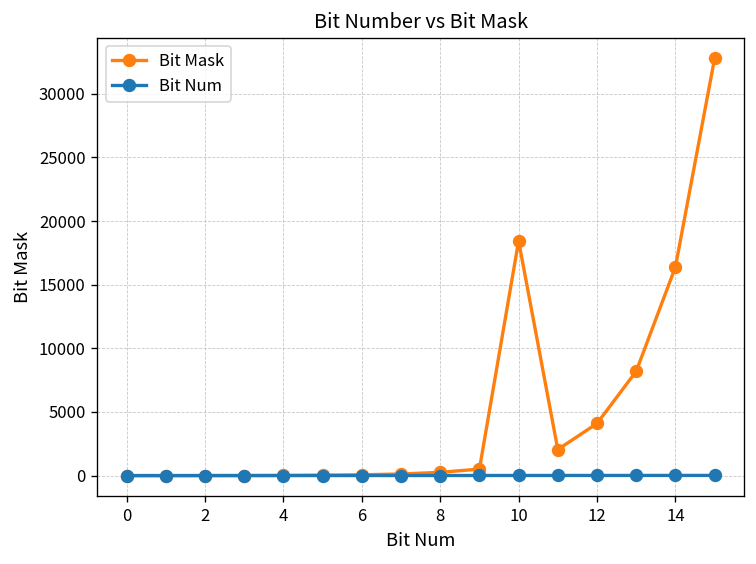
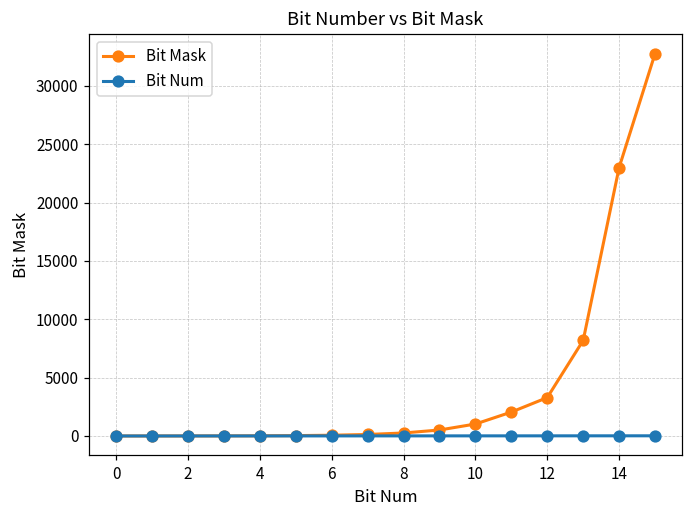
  {
    "Bit Mask": {
      "8": 300,
-     "10": 18400,
-     "12": 4100,
-     "14": 16400
+     "10": 1000,
+     "12": 3300,
+     "14": 23000
    },
    "Bit Num": {
      "8": 0,
      "10": 0,
      "12": 0,
      "14": 0
    }
  }
